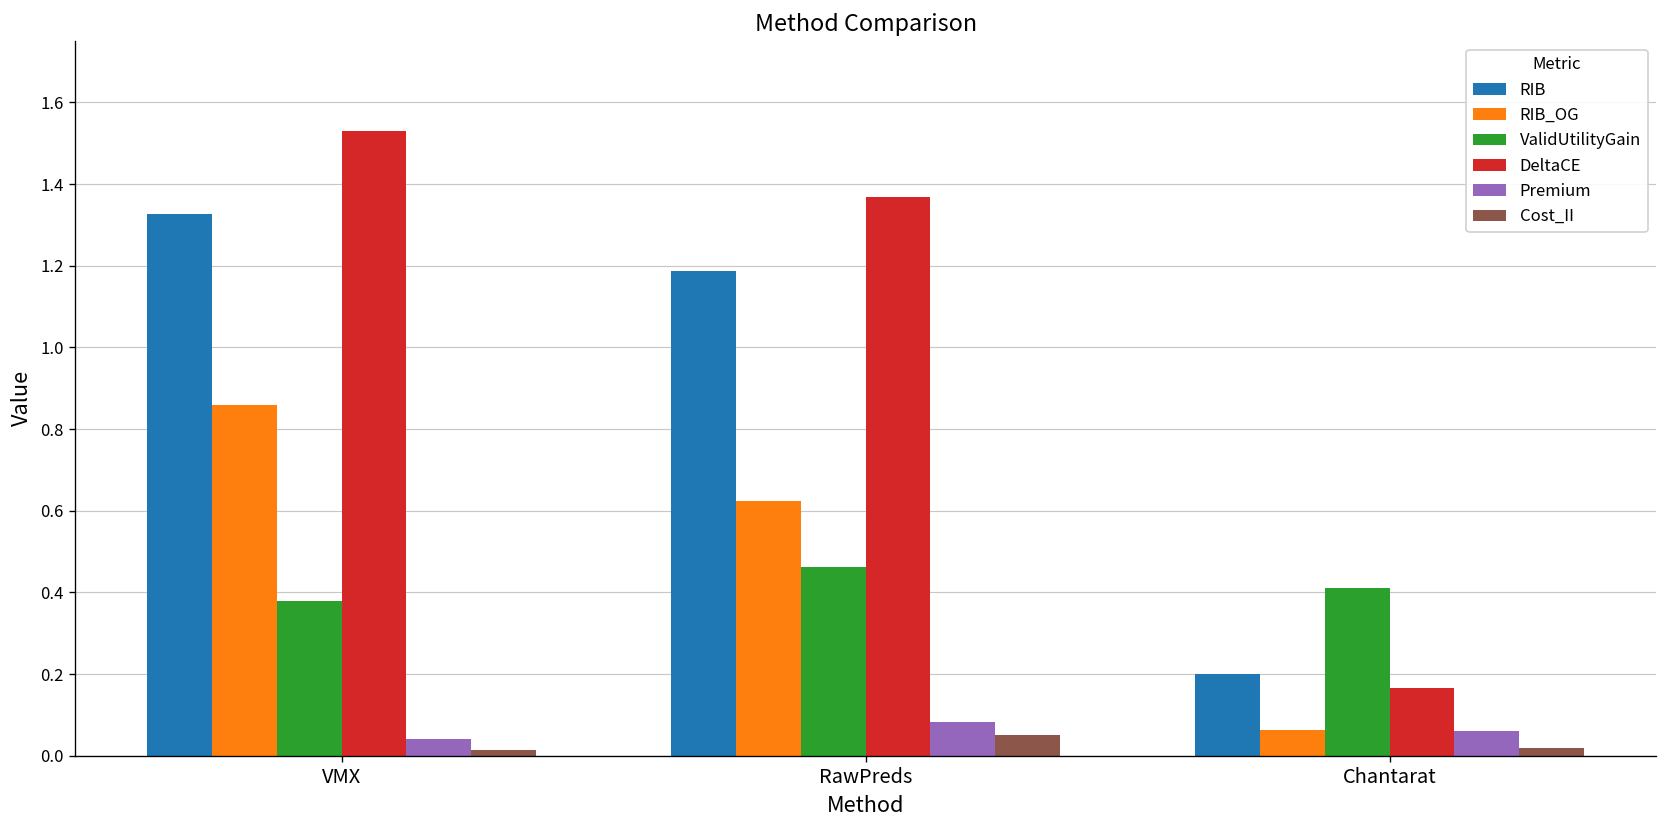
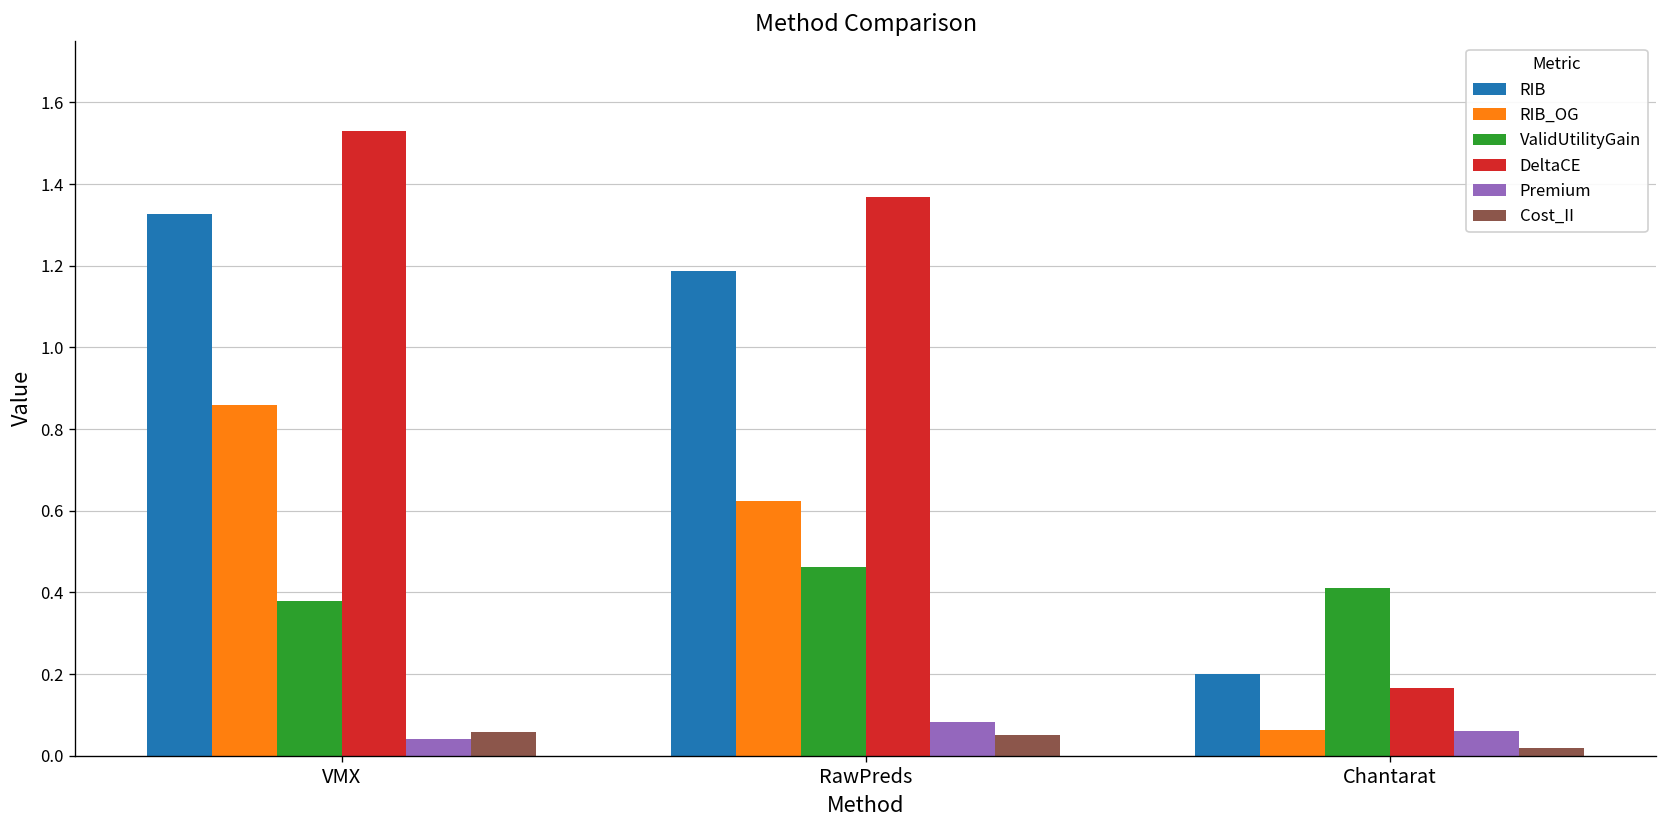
  {
    "RIB": {
      "VMX": 1.33,
      "RawPreds": 1.19,
      "Chantarat": 0.20
    },
    "RIB_OG": {
      "VMX": 0.86,
      "RawPreds": 0.62,
      "Chantarat": 0.06
    },
    "ValidUtilityGain": {
      "VMX": 0.38,
      "RawPreds": 0.46,
      "Chantarat": 0.41
    },
    "DeltaCE": {
      "VMX": 1.53,
      "RawPreds": 1.37,
      "Chantarat": 0.17
    },
    "Premium": {
      "VMX": 0.04,
      "RawPreds": 0.08,
      "Chantarat": 0.06
    },
    "Cost_II": {
-     "VMX": 0.01,
+     "VMX": 0.06,
      "RawPreds": 0.05,
      "Chantarat": 0.02
    }
  }
